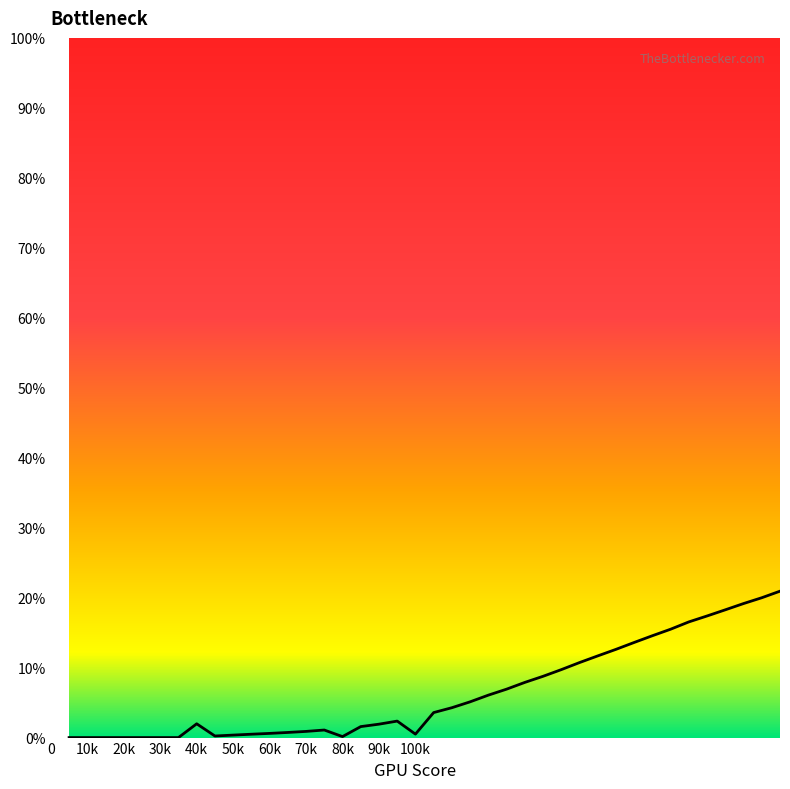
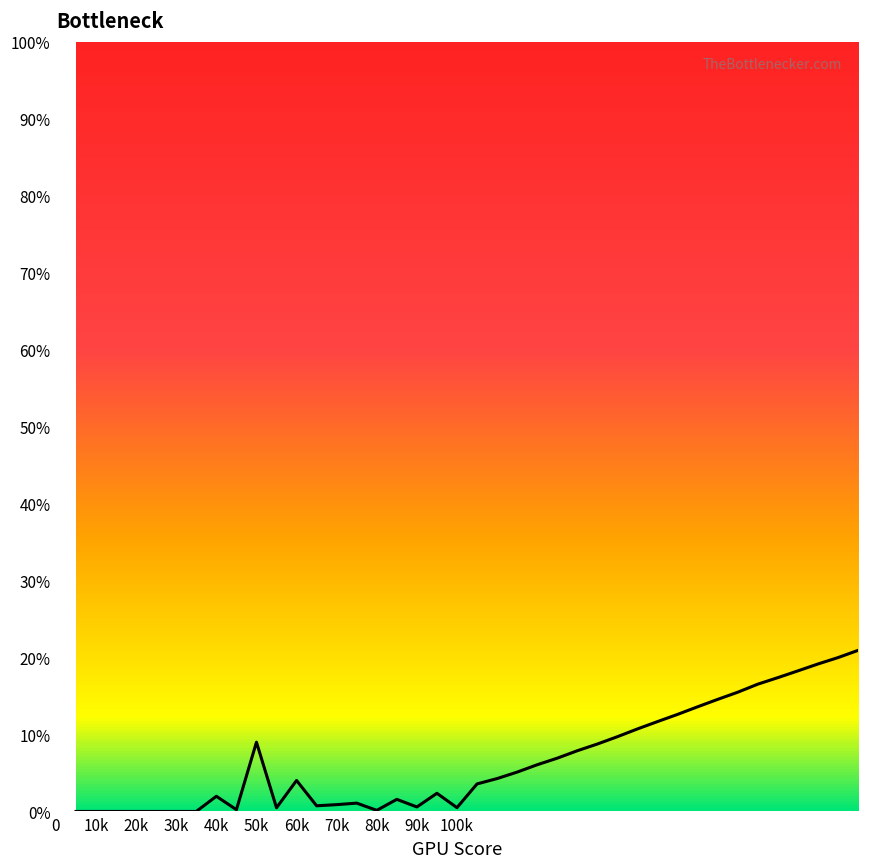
  {
    "10k": "0%",
    "20k": "0%",
    "30k": "0%",
    "40k": "2%",
-   "50k": "0%",
-   "60k": "1%",
+   "50k": "9%",
+   "60k": "4%",
    "70k": "1%",
    "80k": "0%",
-   "90k": "2%",
+   "90k": "1%",
    "100k": "0%"
  }
